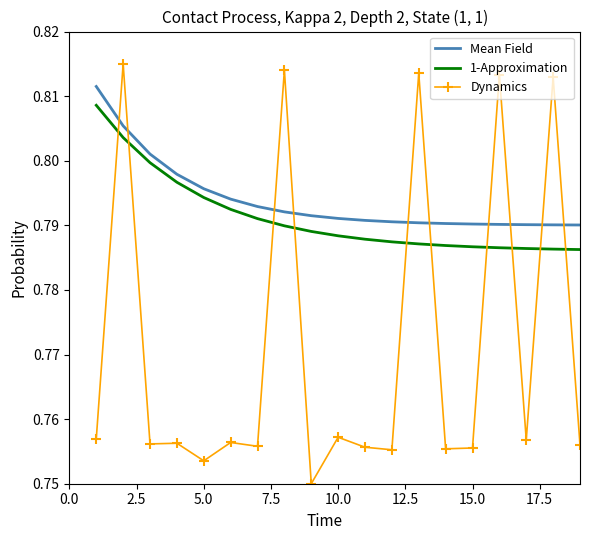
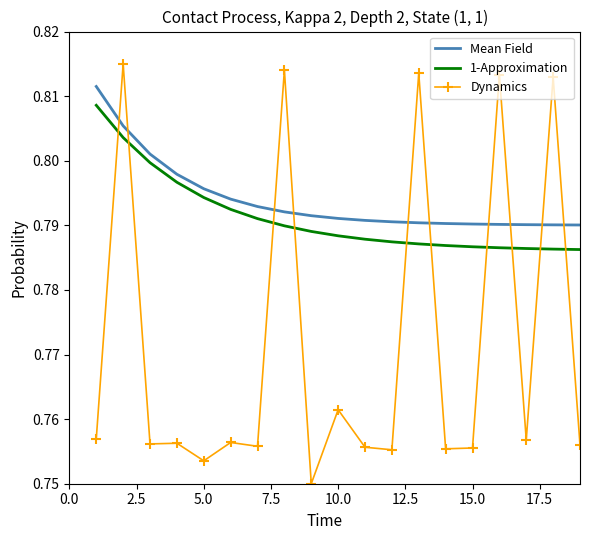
  {
    "Mean Field": {
      "5.0": 0.796,
      "10.0": 0.791,
      "15.0": 0.790
    },
    "1-Approximation": {
      "5.0": 0.794,
      "10.0": 0.788,
      "15.0": 0.787
    },
    "Dynamics": {
      "5.0": 0.754,
-     "10.0": 0.757,
+     "10.0": 0.761,
      "15.0": 0.756
    }
  }
